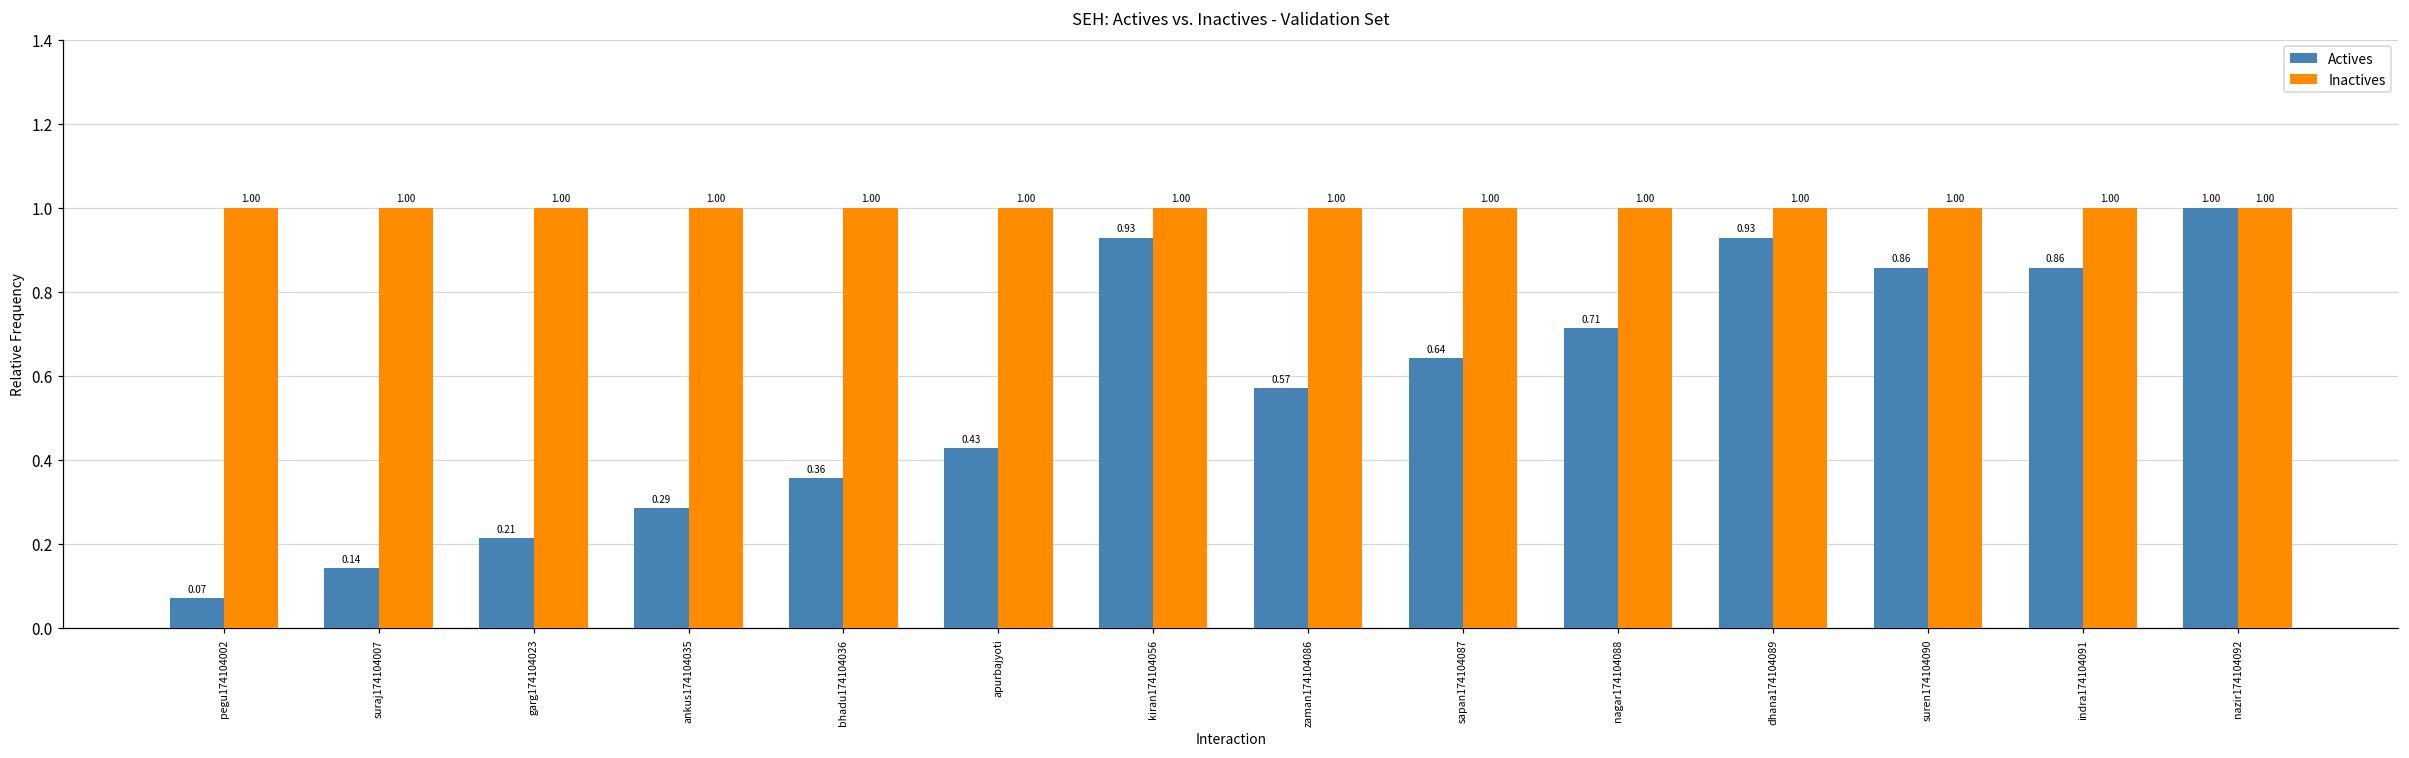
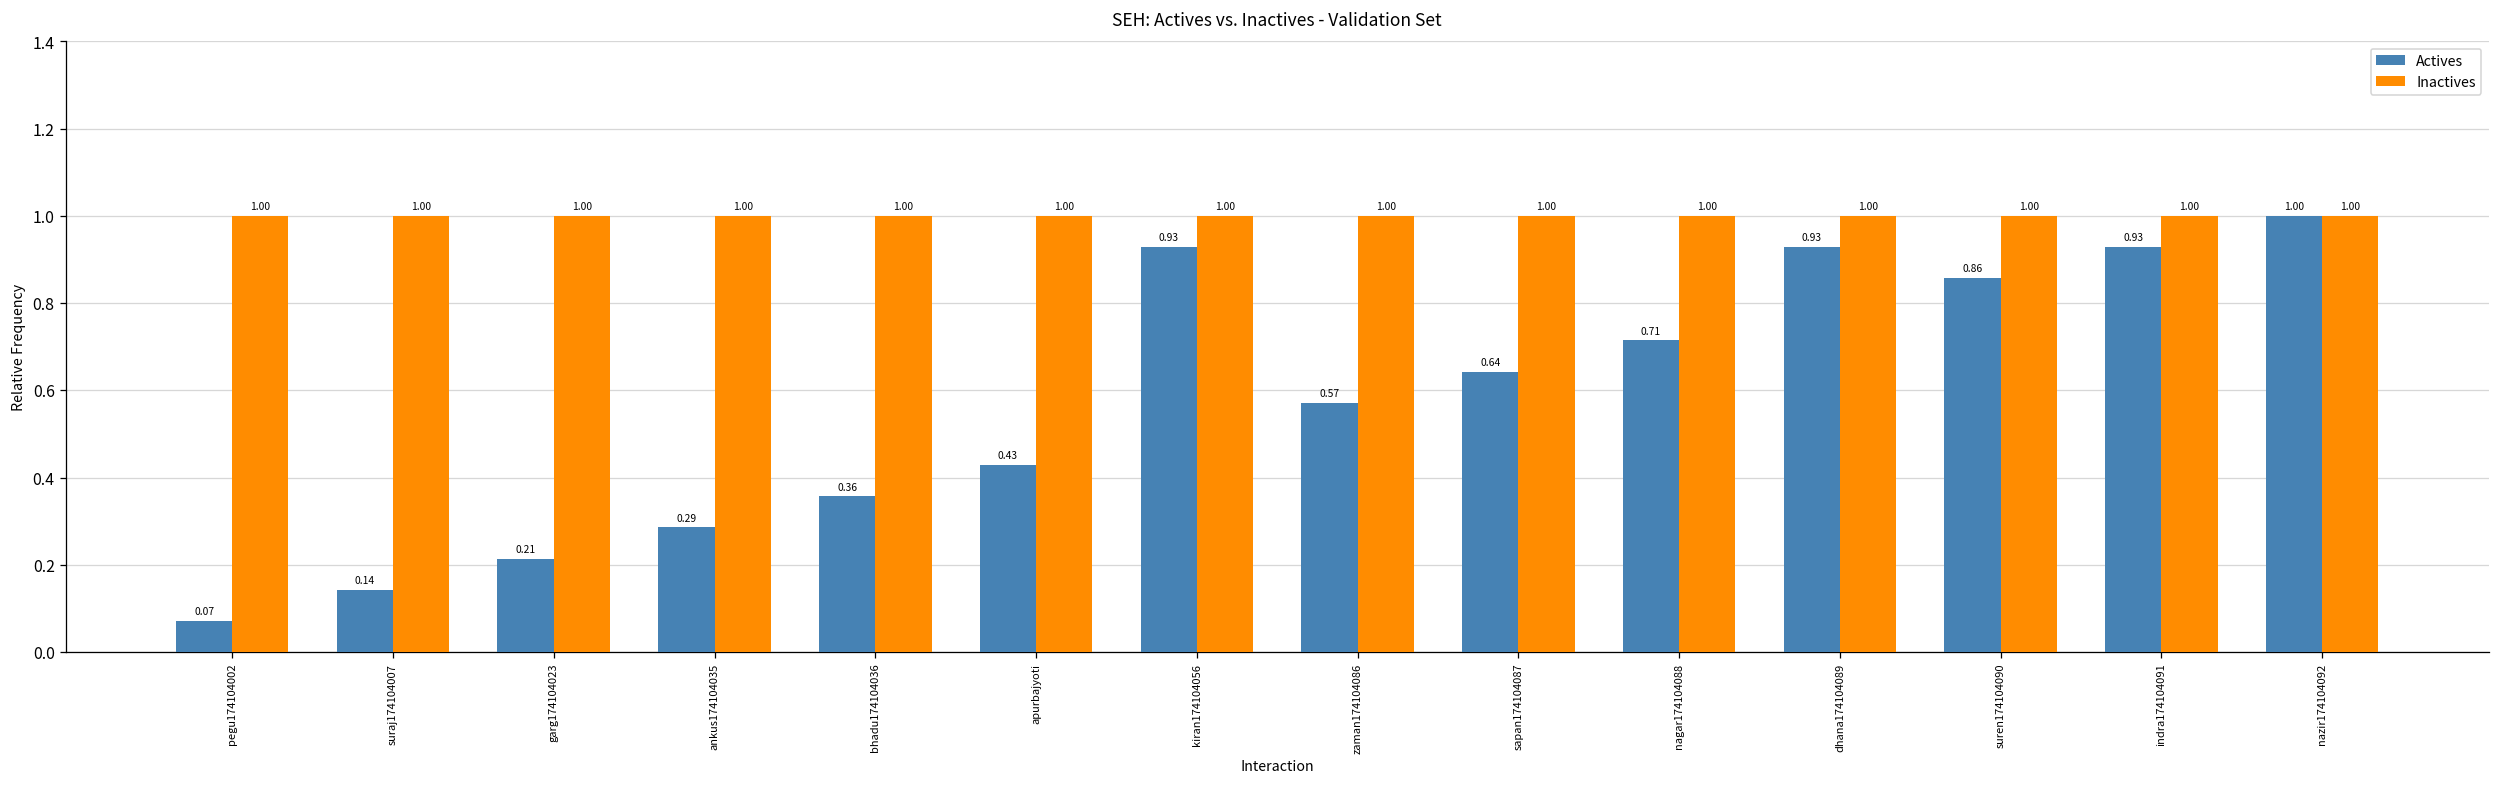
  {
    "Actives": {
      "pegu174104002": 0.07,
      "suraj174104007": 0.14,
      "garg174104023": 0.21,
      "ankus174104035": 0.29,
      "bhadu174104036": 0.36,
      "apurbajyoti": 0.43,
      "kiran174104056": 0.93,
      "zaman174104086": 0.57,
      "sapan174104087": 0.64,
      "nagar174104088": 0.71,
      "dhana174104089": 0.93,
      "suren174104090": 0.86,
-     "indra174104091": 0.86,
+     "indra174104091": 0.93,
      "nazir174104092": 1.00
    },
    "Inactives": {
      "pegu174104002": 1.00,
      "suraj174104007": 1.00,
      "garg174104023": 1.00,
      "ankus174104035": 1.00,
      "bhadu174104036": 1.00,
      "apurbajyoti": 1.00,
      "kiran174104056": 1.00,
      "zaman174104086": 1.00,
      "sapan174104087": 1.00,
      "nagar174104088": 1.00,
      "dhana174104089": 1.00,
      "suren174104090": 1.00,
      "indra174104091": 1.00,
      "nazir174104092": 1.00
    }
  }
